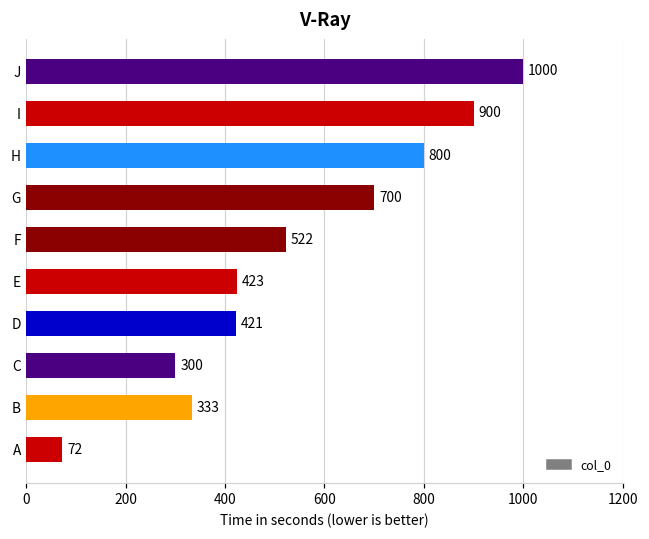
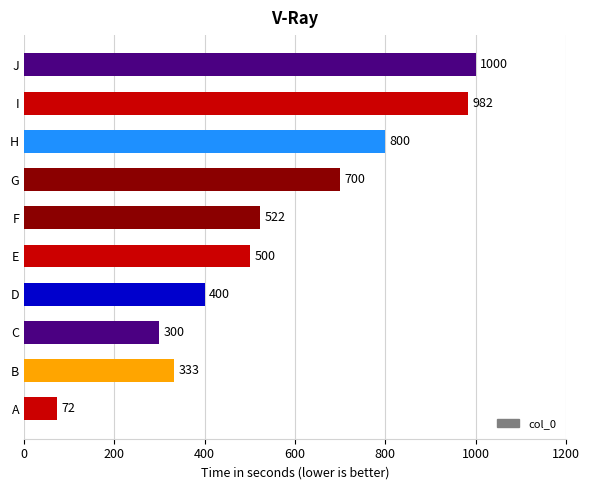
  {
    "J": 1000,
-   "I": 900,
+   "I": 982,
    "H": 800,
    "G": 700,
    "F": 522,
-   "E": 423,
-   "D": 421,
+   "E": 500,
+   "D": 400,
    "C": 300,
    "B": 333,
    "A": 72
  }
